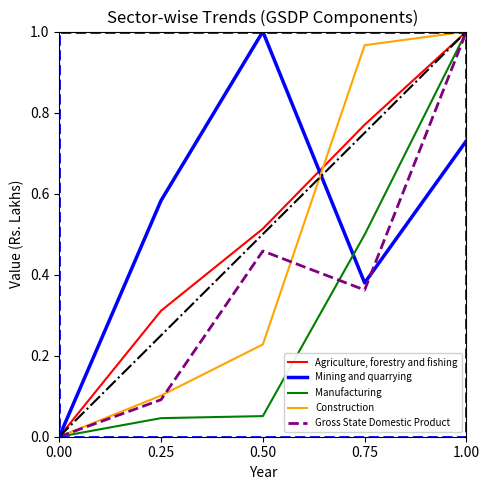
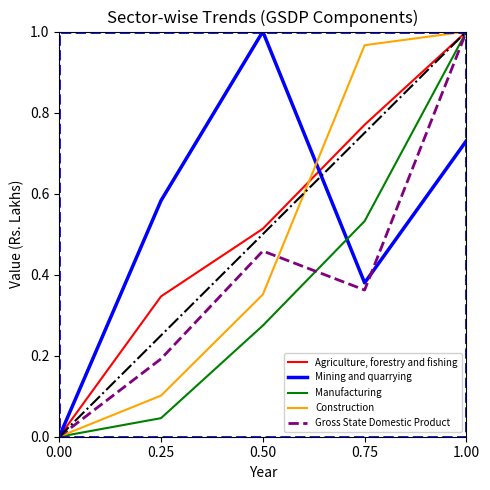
  {
    "Agriculture, forestry and fishing": {
-     "0.25": 0.31,
+     "0.25": 0.35,
      "0.50": 0.51,
      "0.75": 0.77
    },
    "Manufacturing": {
      "0.25": 0.05,
-     "0.50": 0.05,
-     "0.75": 0.50
+     "0.50": 0.27,
+     "0.75": 0.53
    },
    "Construction": {
      "0.25": 0.10,
-     "0.50": 0.23,
+     "0.50": 0.35,
      "0.75": 0.97
    },
    "Gross State Domestic Product": {
-     "0.25": 0.09,
+     "0.25": 0.19,
      "0.50": 0.46,
      "0.75": 0.36
    }
  }
